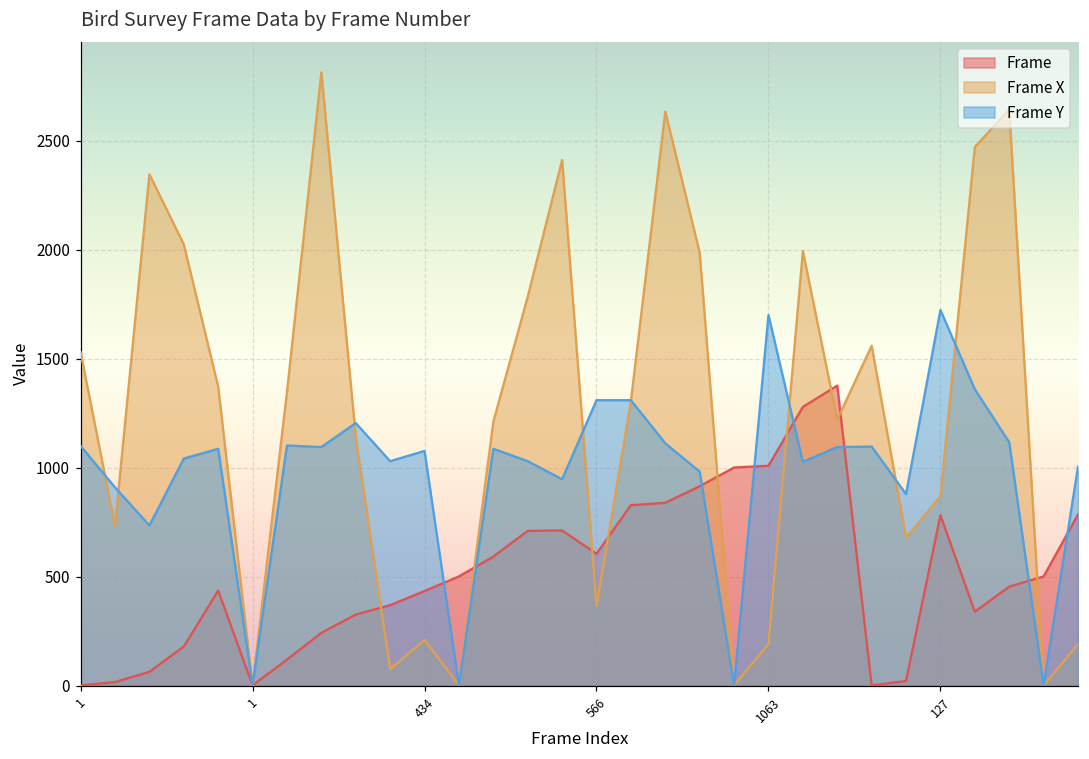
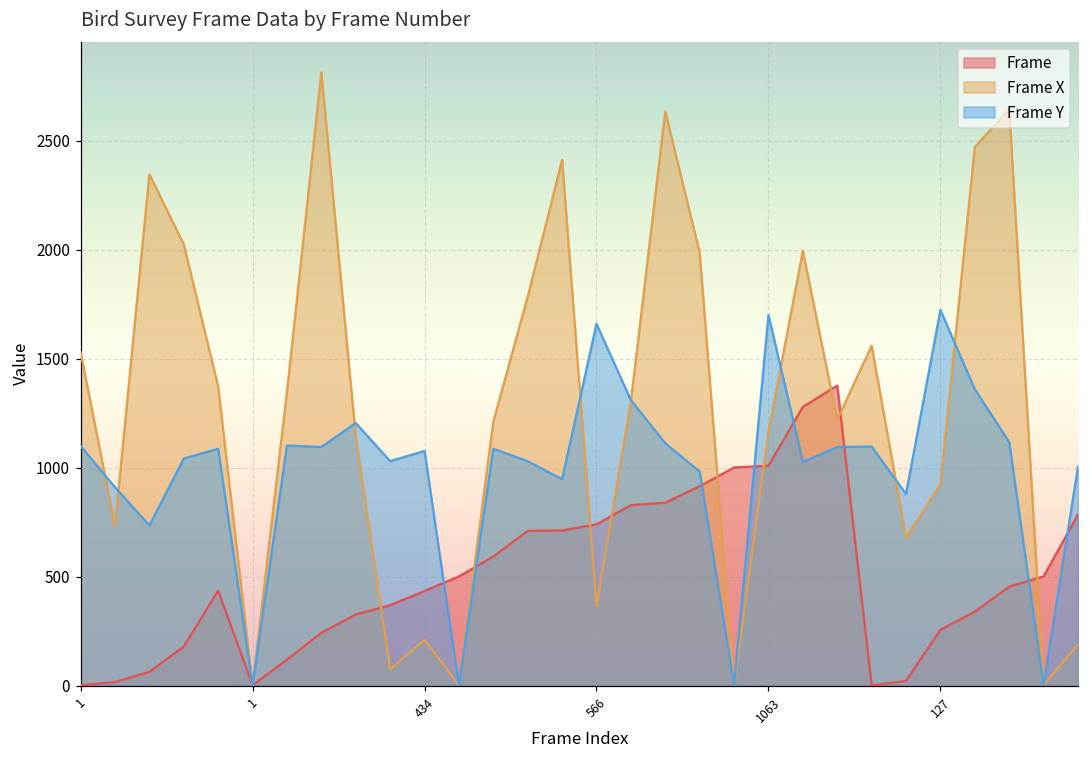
  {
    "Frame": {
      "434": 430,
-     "566": 610,
+     "566": 740,
      "1063": 1010,
-     "127": 780
+     "127": 260
    },
    "Frame X": {
      "434": 210,
      "566": 370,
-     "1063": 190,
-     "127": 870
+     "1063": 1170,
+     "127": 920
    },
    "Frame Y": {
      "434": 1080,
-     "566": 1310,
+     "566": 1660,
      "1063": 1700,
      "127": 1720
    }
  }
